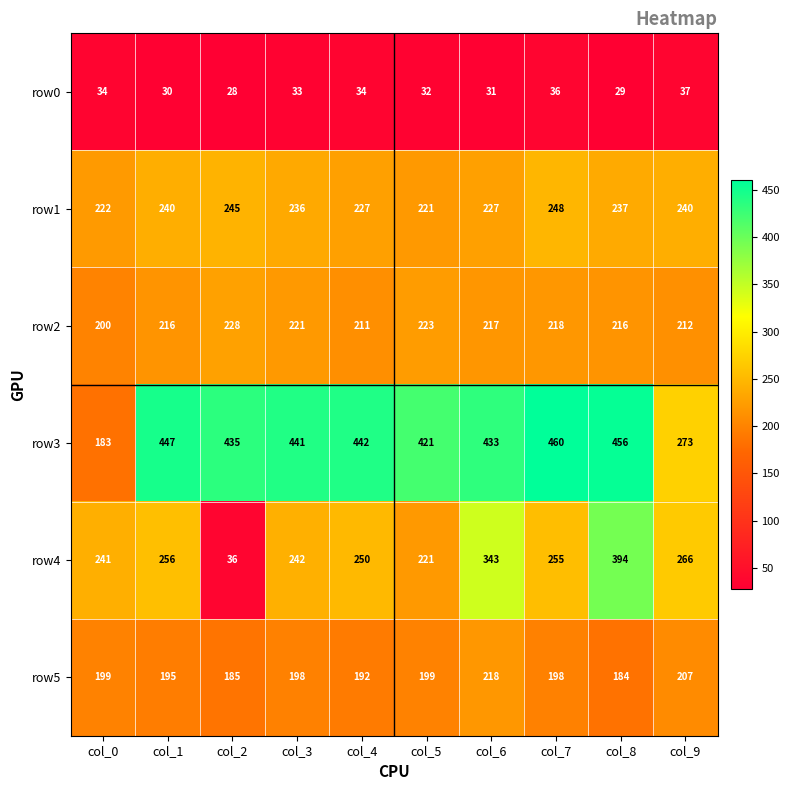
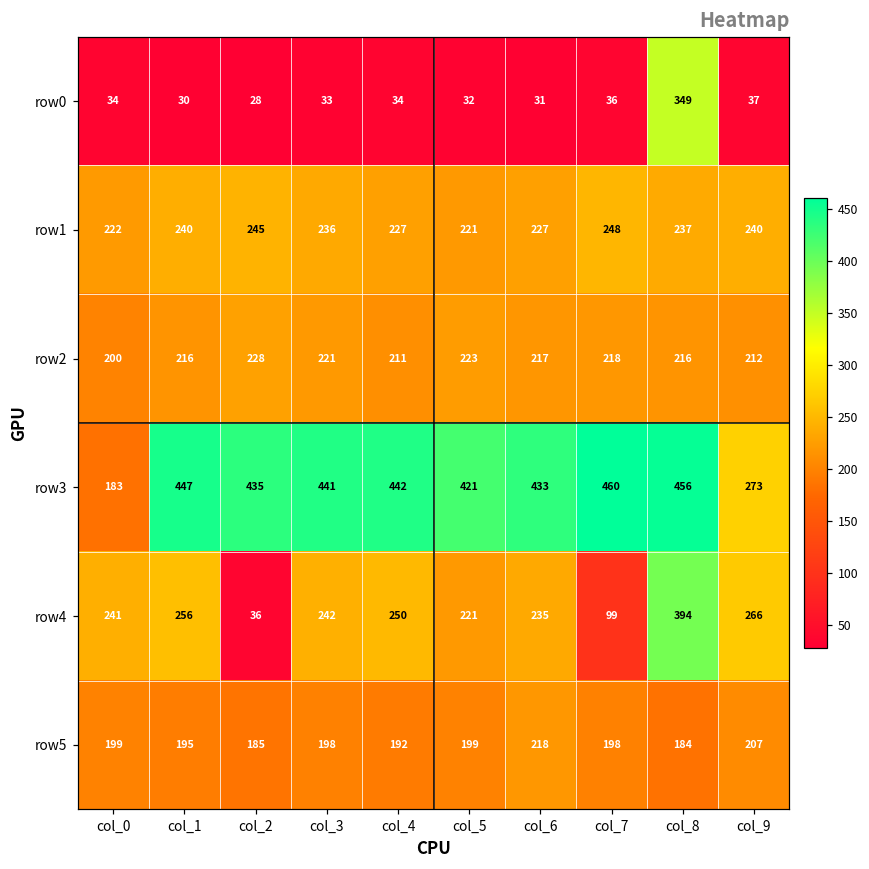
  {
    "row0": {
      "col_0": 34,
      "col_1": 30,
      "col_2": 28,
      "col_3": 33,
      "col_4": 34,
      "col_5": 32,
      "col_6": 31,
      "col_7": 36,
-     "col_8": 29,
+     "col_8": 349,
      "col_9": 37
    },
    "row1": {
      "col_0": 222,
      "col_1": 240,
      "col_2": 245,
      "col_3": 236,
      "col_4": 227,
      "col_5": 221,
      "col_6": 227,
      "col_7": 248,
      "col_8": 237,
      "col_9": 240
    },
    "row2": {
      "col_0": 200,
      "col_1": 216,
      "col_2": 228,
      "col_3": 221,
      "col_4": 211,
      "col_5": 223,
      "col_6": 217,
      "col_7": 218,
      "col_8": 216,
      "col_9": 212
    },
    "row3": {
      "col_0": 183,
      "col_1": 447,
      "col_2": 435,
      "col_3": 441,
      "col_4": 442,
      "col_5": 421,
      "col_6": 433,
      "col_7": 460,
      "col_8": 456,
      "col_9": 273
    },
    "row4": {
      "col_0": 241,
      "col_1": 256,
      "col_2": 36,
      "col_3": 242,
      "col_4": 250,
      "col_5": 221,
-     "col_6": 343,
-     "col_7": 255,
+     "col_6": 235,
+     "col_7": 99,
      "col_8": 394,
      "col_9": 266
    },
    "row5": {
      "col_0": 199,
      "col_1": 195,
      "col_2": 185,
      "col_3": 198,
      "col_4": 192,
      "col_5": 199,
      "col_6": 218,
      "col_7": 198,
      "col_8": 184,
      "col_9": 207
    }
  }
